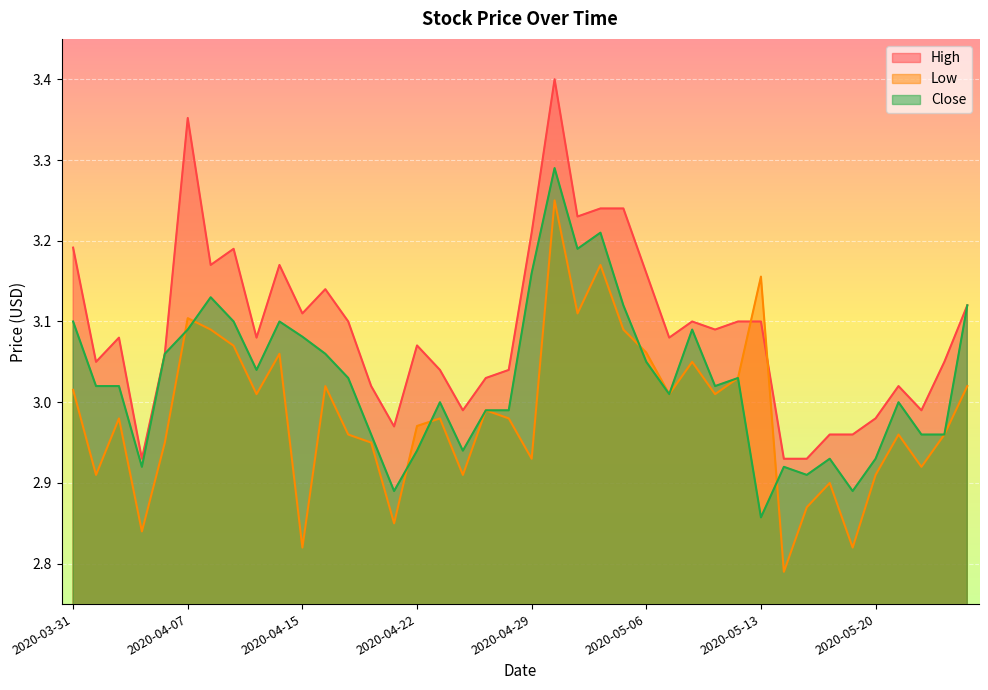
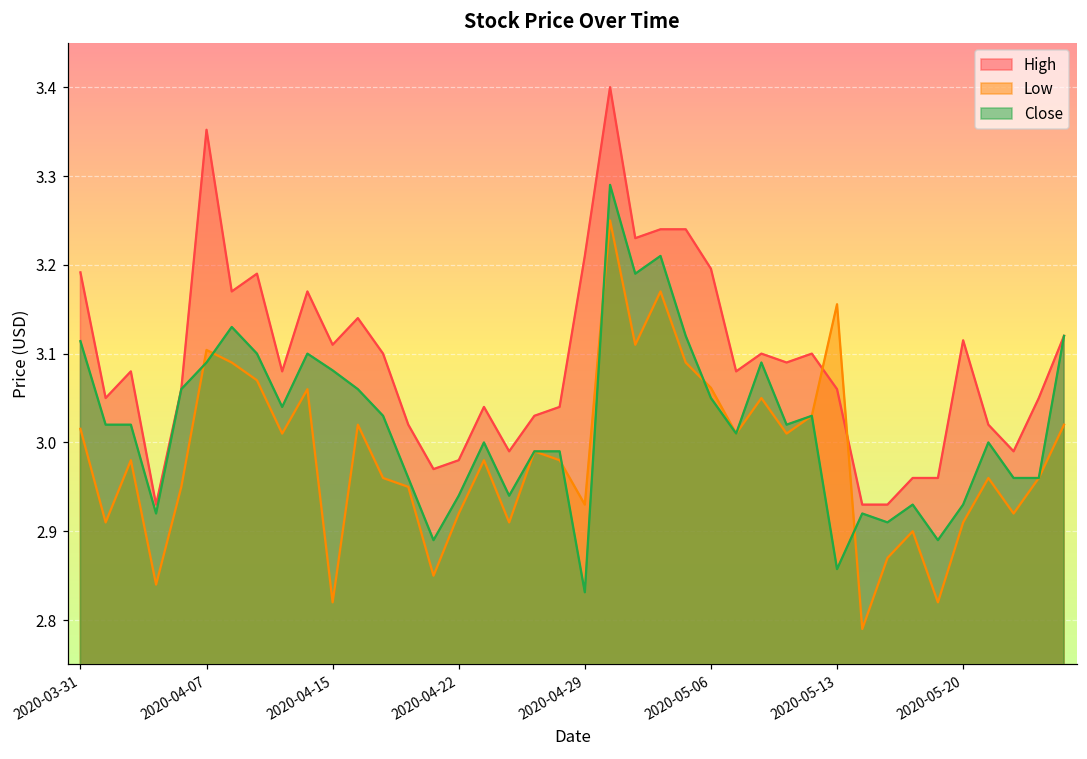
  {
    "High": {
      "2020-03-31": 3.19,
      "2020-04-07": 3.35,
      "2020-04-15": 3.11,
-     "2020-04-22": 3.07,
+     "2020-04-22": 2.98,
      "2020-04-29": 3.21,
-     "2020-05-06": 3.16,
-     "2020-05-13": 3.10,
-     "2020-05-20": 2.98
+     "2020-05-06": 3.20,
+     "2020-05-13": 3.06,
+     "2020-05-20": 3.12
    },
    "Low": {
      "2020-03-31": 3.02,
      "2020-04-07": 3.10,
      "2020-04-15": 2.82,
-     "2020-04-22": 2.97,
+     "2020-04-22": 2.92,
      "2020-04-29": 2.93,
      "2020-05-06": 3.06,
      "2020-05-13": 3.16,
      "2020-05-20": 2.91
    },
    "Close": {
-     "2020-03-31": 3.10,
+     "2020-03-31": 3.11,
      "2020-04-07": 3.09,
      "2020-04-15": 3.08,
      "2020-04-22": 2.94,
-     "2020-04-29": 3.16,
+     "2020-04-29": 2.83,
      "2020-05-06": 3.05,
      "2020-05-13": 2.86,
      "2020-05-20": 2.93
    }
  }
